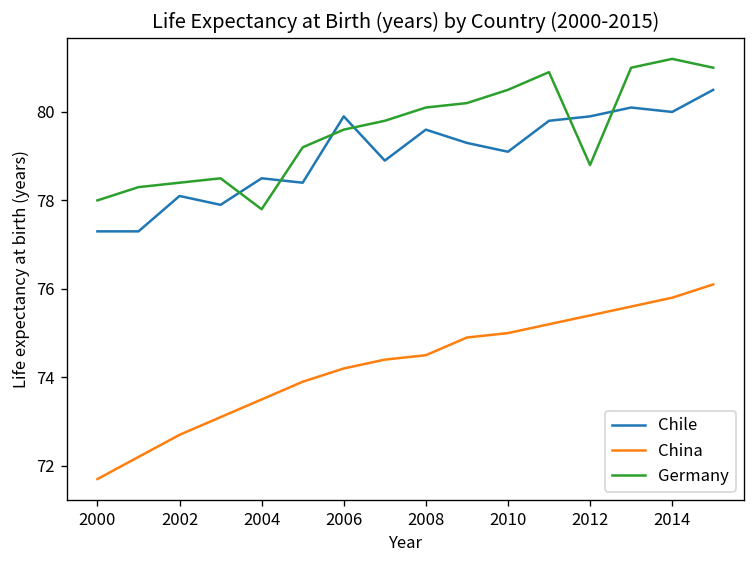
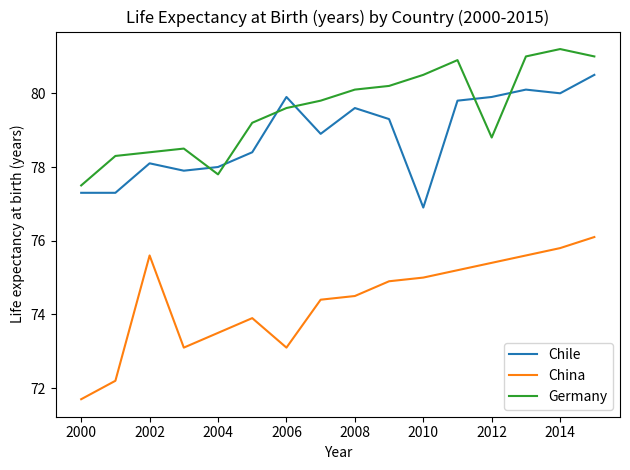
  {
    "Chile": {
      "2000": 77.3,
      "2002": 78.1,
-     "2004": 78.5,
+     "2004": 78.0,
      "2006": 79.9,
      "2008": 79.6,
-     "2010": 79.1,
+     "2010": 76.9,
      "2012": 79.9,
      "2014": 80.0
    },
    "China": {
      "2000": 71.7,
-     "2002": 72.7,
+     "2002": 75.6,
      "2004": 73.5,
-     "2006": 74.2,
+     "2006": 73.1,
      "2008": 74.5,
      "2010": 75.0,
      "2012": 75.4,
      "2014": 75.8
    },
    "Germany": {
-     "2000": 78.0,
+     "2000": 77.5,
      "2002": 78.4,
      "2004": 77.8,
      "2006": 79.6,
      "2008": 80.1,
      "2010": 80.5,
      "2012": 78.8,
      "2014": 81.2
    }
  }
